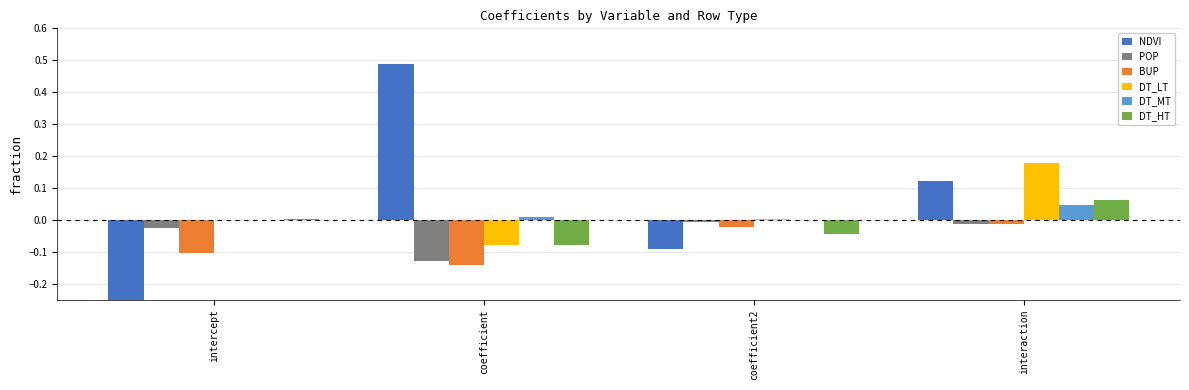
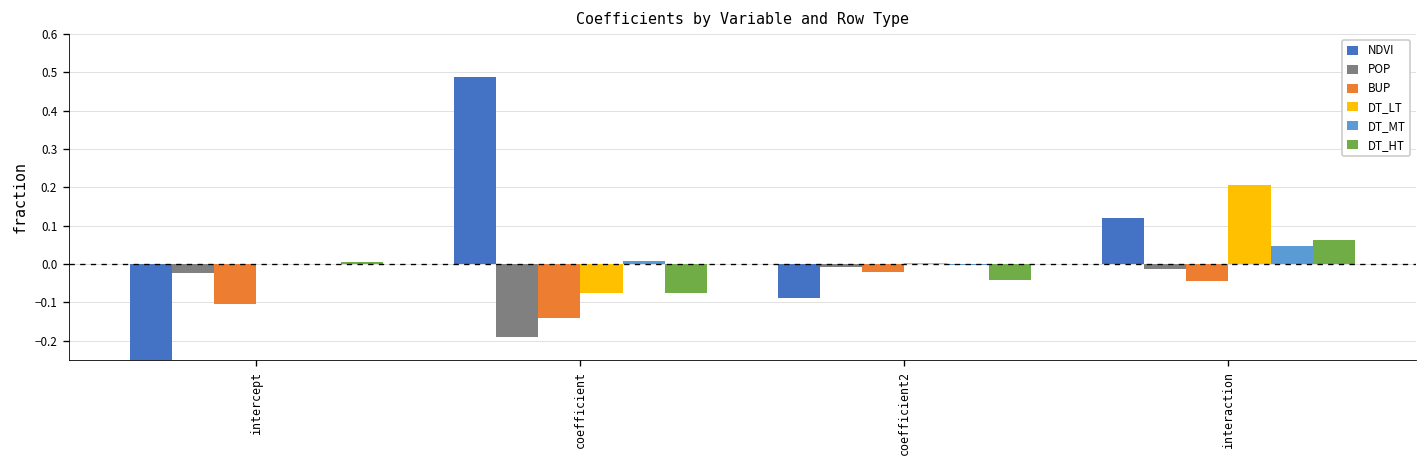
  {
    "POP": {
      "intercept": -0.02,
-     "coefficient": -0.13,
+     "coefficient": -0.19,
      "interaction": -0.01
    },
    "BUP": {
      "intercept": -0.10,
      "coefficient": -0.14,
      "coefficient2": -0.02,
-     "interaction": -0.01
+     "interaction": -0.04
    },
    "DT_LT": {
      "coefficient": -0.08,
-     "interaction": 0.18
+     "interaction": 0.21
    },
    "DT_HT": {
      "coefficient": -0.08,
      "coefficient2": -0.04,
      "interaction": 0.06
    }
  }
